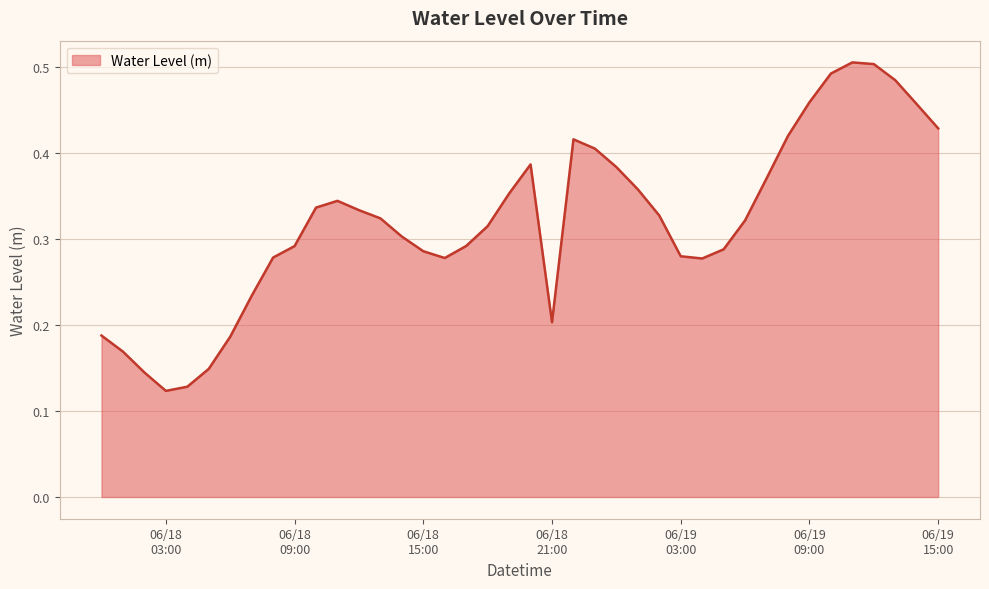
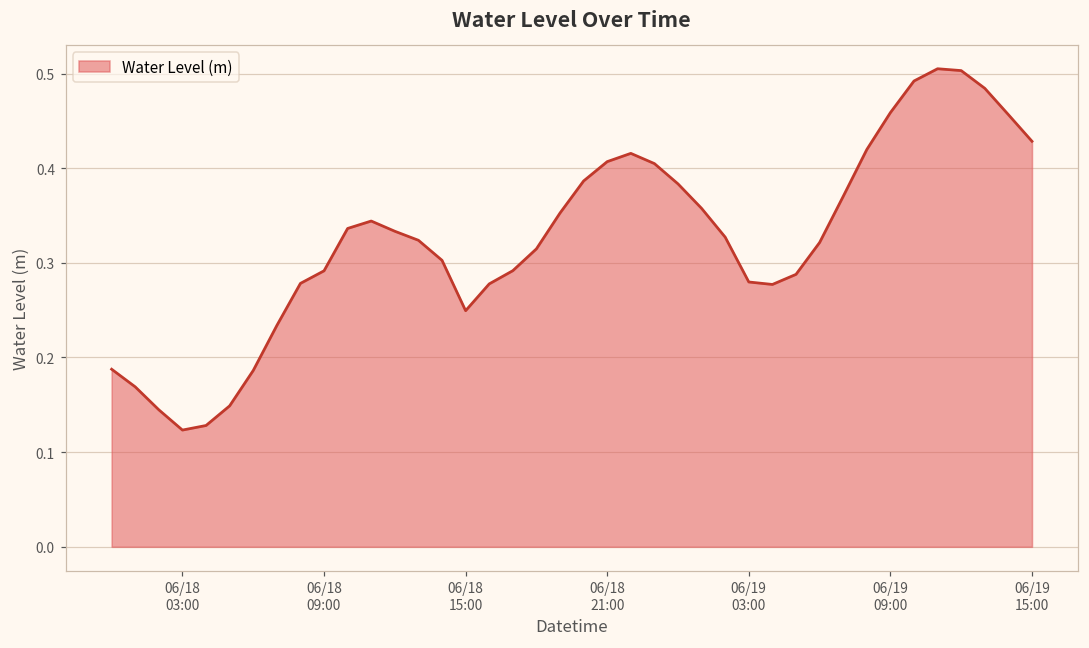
  {
    "06/18 03:00": 0.12,
    "06/18 09:00": 0.29,
-   "06/18 15:00": 0.29,
-   "06/18 21:00": 0.20,
+   "06/18 15:00": 0.25,
+   "06/18 21:00": 0.41,
    "06/19 03:00": 0.28,
    "06/19 09:00": 0.46,
    "06/19 15:00": 0.43
  }
